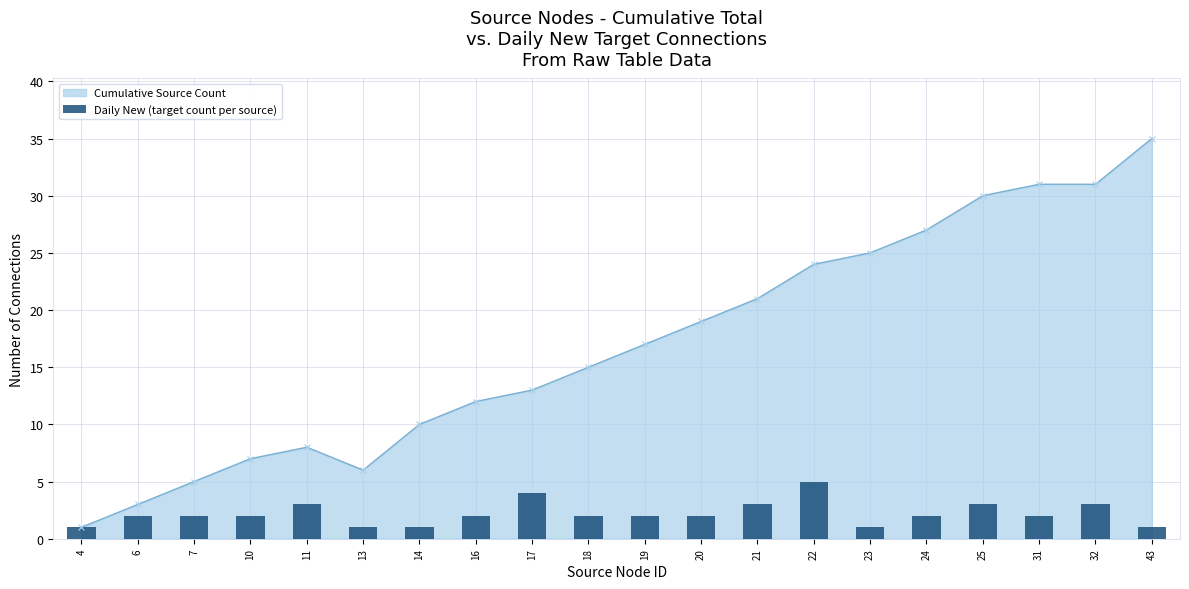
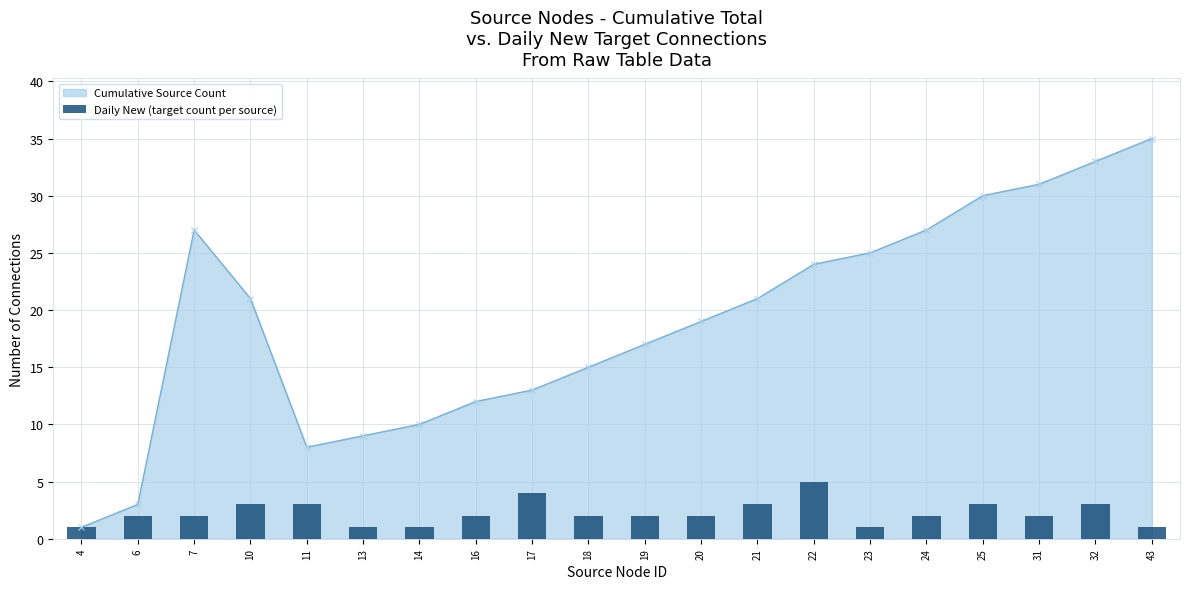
  {
    "Cumulative Source Count": {
      "4": 1,
      "6": 3,
-     "7": 5,
-     "10": 7,
+     "7": 27,
+     "10": 21,
      "11": 8,
-     "13": 6,
+     "13": 9,
      "14": 10,
      "16": 12,
      "17": 13,
      "18": 15,
      "19": 17,
      "20": 19,
      "21": 21,
      "22": 24,
      "23": 25,
      "24": 27,
      "25": 30,
      "31": 31,
-     "32": 31,
+     "32": 33,
      "43": 35
    },
    "Daily New (target count per source)": {
      "4": 1,
      "6": 2,
      "7": 2,
-     "10": 2,
+     "10": 3,
      "11": 3,
      "13": 1,
      "14": 1,
      "16": 2,
      "17": 4,
      "18": 2,
      "19": 2,
      "20": 2,
      "21": 3,
      "22": 5,
      "23": 1,
      "24": 2,
      "25": 3,
      "31": 2,
      "32": 3,
      "43": 1
    }
  }
